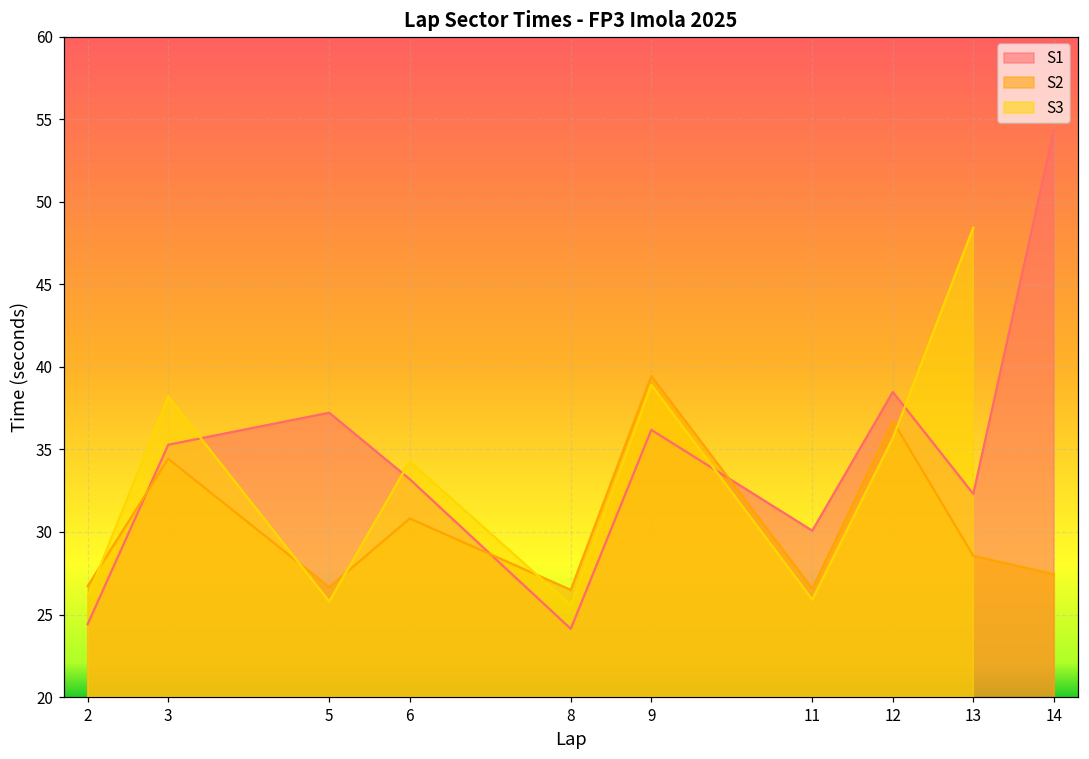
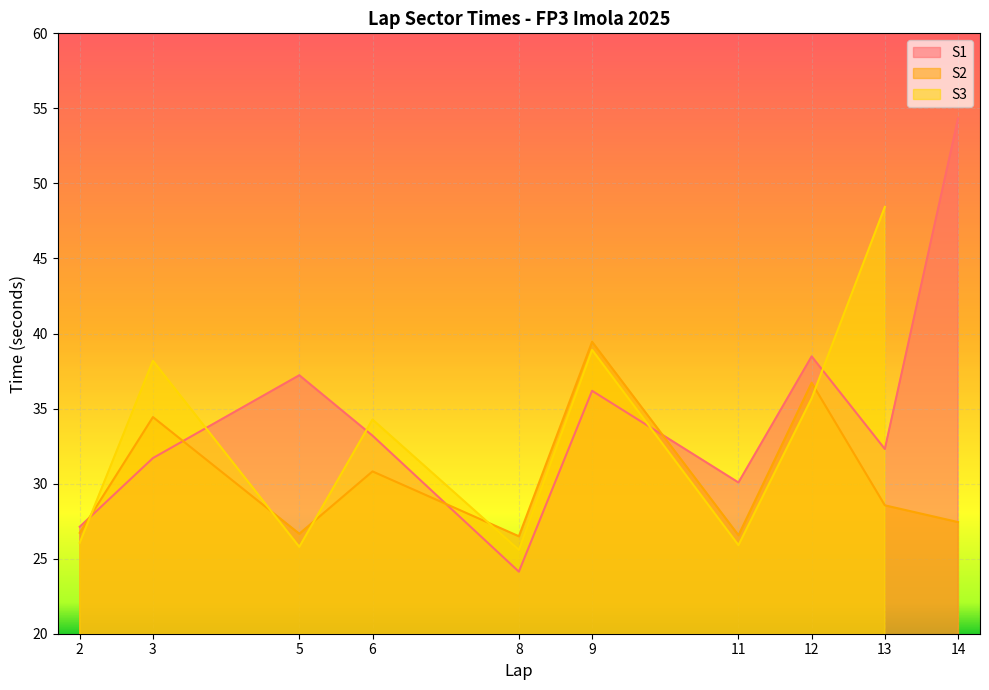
  {
    "S1": {
-     "2": 24.4,
-     "3": 35.3,
+     "2": 27.1,
+     "3": 31.7,
      "5": 37.2,
      "6": 33.2,
      "8": 24.1,
      "9": 36.2,
      "11": 30.1,
      "12": 38.5,
      "13": 32.3,
      "14": 54.3
    }
  }
